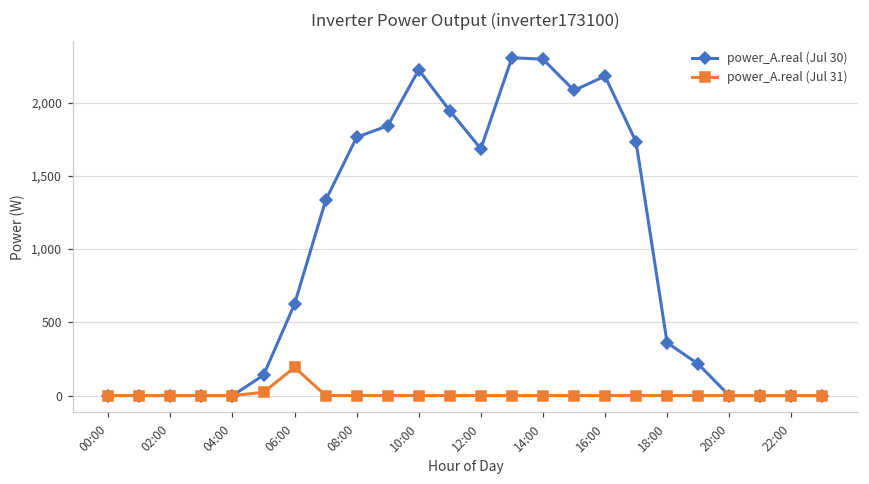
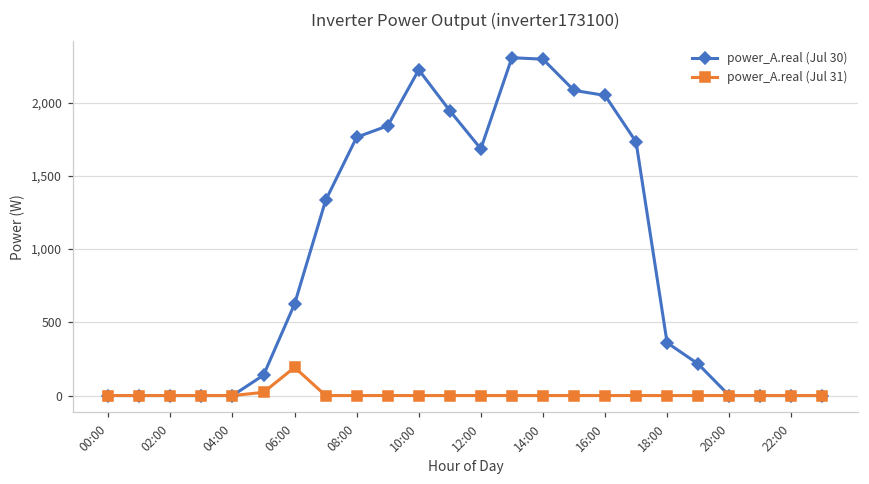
  {
    "power_A.real (Jul 30)": {
      "06:00": "630",
      "08:00": "1,760",
      "10:00": "2,220",
      "12:00": "1,680",
      "14:00": "2,300",
-     "16:00": "2,180",
+     "16:00": "2,050",
      "18:00": "360"
    },
    "power_A.real (Jul 31)": {
      "06:00": "190",
      "08:00": "0",
      "10:00": "0",
      "12:00": "0",
      "14:00": "0",
      "16:00": "0",
      "18:00": "0"
    }
  }
